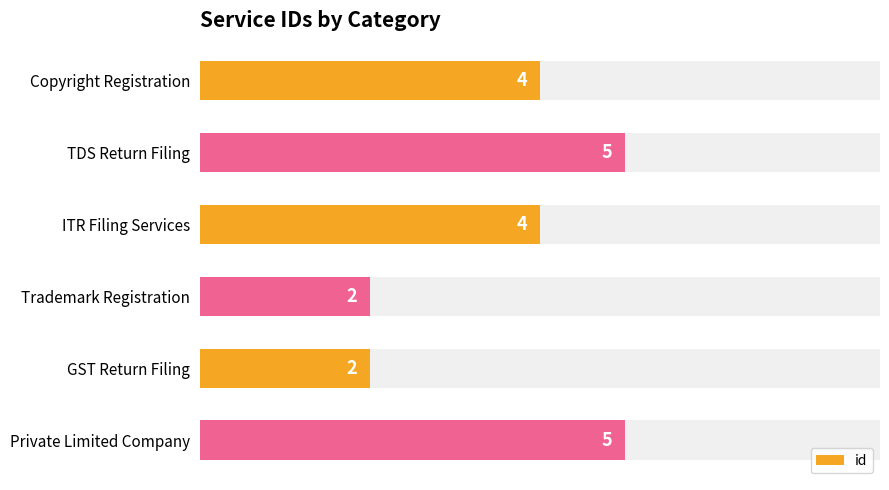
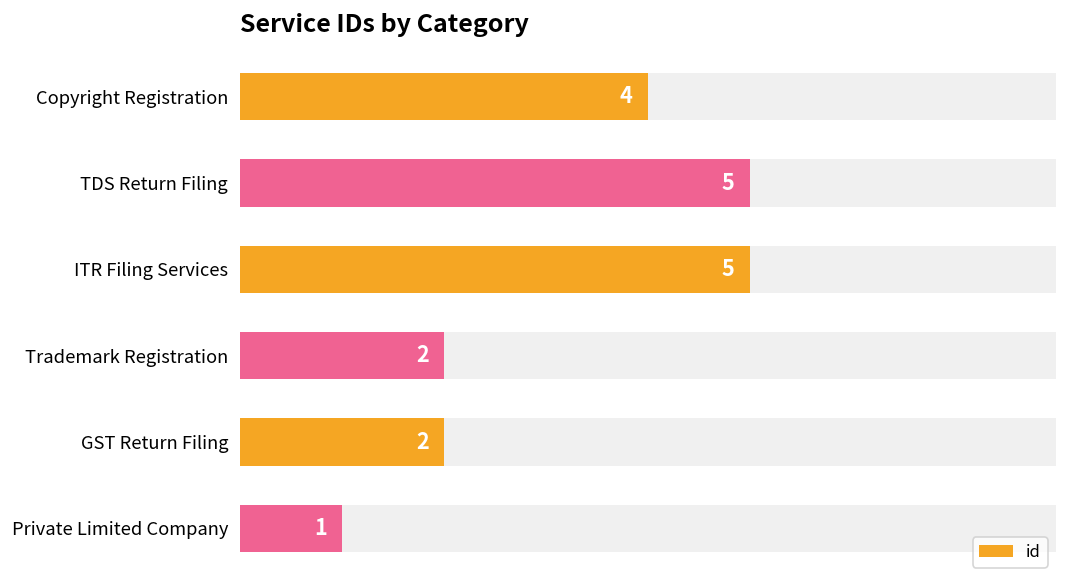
  {
    "id": {
-     "ITR Filing Services": 4,
-     "Private Limited Company": 5
+     "ITR Filing Services": 5,
+     "Private Limited Company": 1
    }
  }
